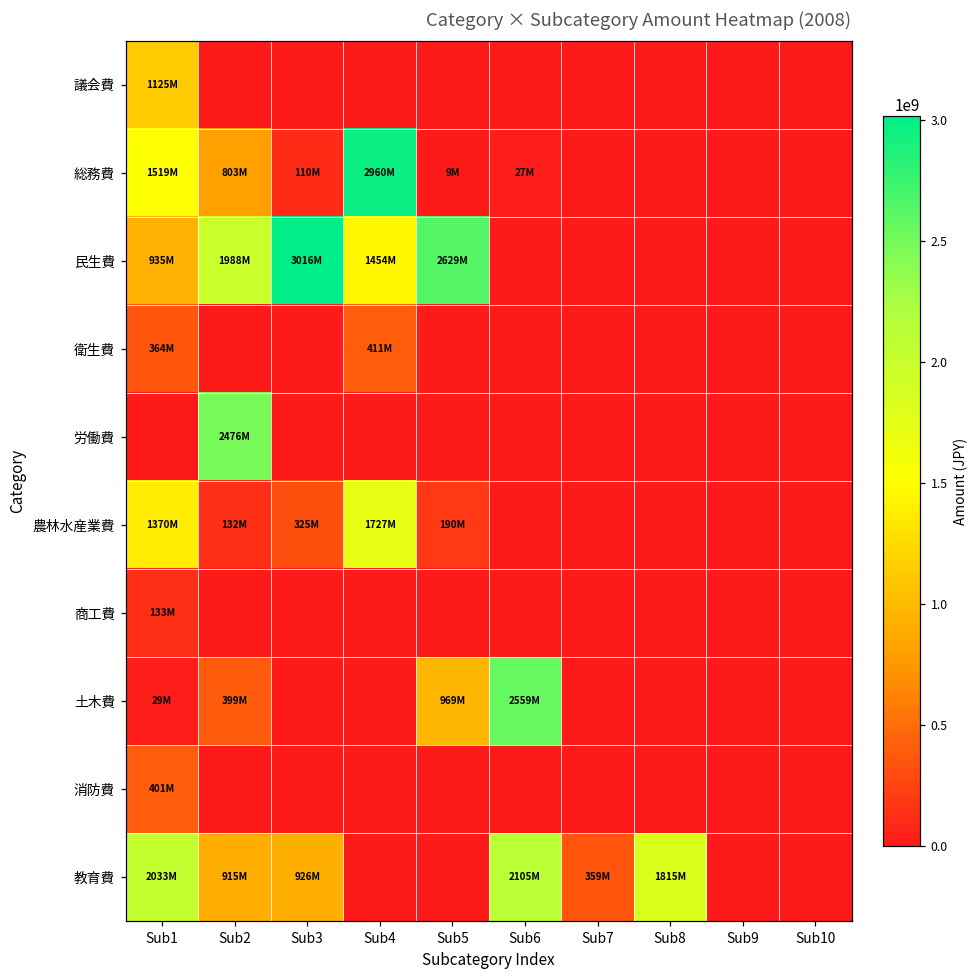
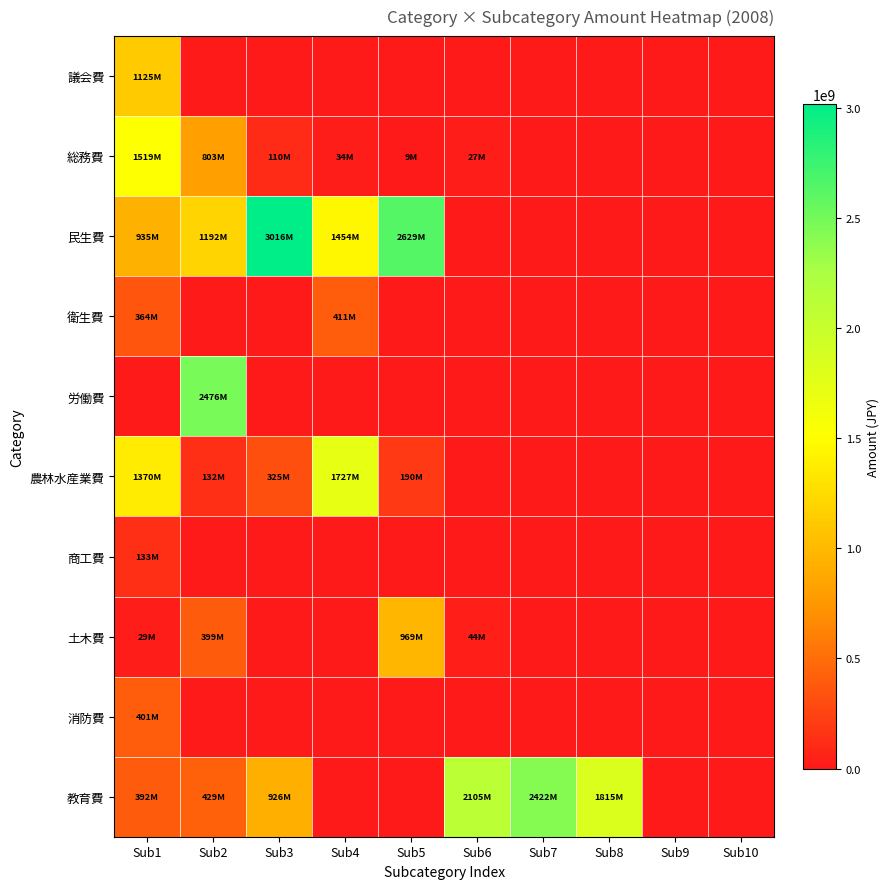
  {
    "議会費": {
      "Sub1": "1125M"
    },
    "総務費": {
      "Sub1": "1519M",
      "Sub2": "803M",
      "Sub3": "110M",
-     "Sub4": "2960M",
+     "Sub4": "34M",
      "Sub5": "9M",
      "Sub6": "27M"
    },
    "民生費": {
      "Sub1": "935M",
-     "Sub2": "1988M",
+     "Sub2": "1192M",
      "Sub3": "3016M",
      "Sub4": "1454M",
      "Sub5": "2629M"
    },
    "衛生費": {
      "Sub1": "364M",
      "Sub4": "411M"
    },
    "労働費": {
      "Sub2": "2476M"
    },
    "農林水産業費": {
      "Sub1": "1370M",
      "Sub2": "132M",
      "Sub3": "325M",
      "Sub4": "1727M",
      "Sub5": "190M"
    },
    "商工費": {
      "Sub1": "133M"
    },
    "土木費": {
      "Sub1": "29M",
      "Sub2": "399M",
      "Sub5": "969M",
-     "Sub6": "2559M"
+     "Sub6": "44M"
    },
    "消防費": {
      "Sub1": "401M"
    },
    "教育費": {
-     "Sub1": "2033M",
-     "Sub2": "915M",
+     "Sub1": "392M",
+     "Sub2": "429M",
      "Sub3": "926M",
      "Sub6": "2105M",
-     "Sub7": "359M",
+     "Sub7": "2422M",
      "Sub8": "1815M"
    }
  }
